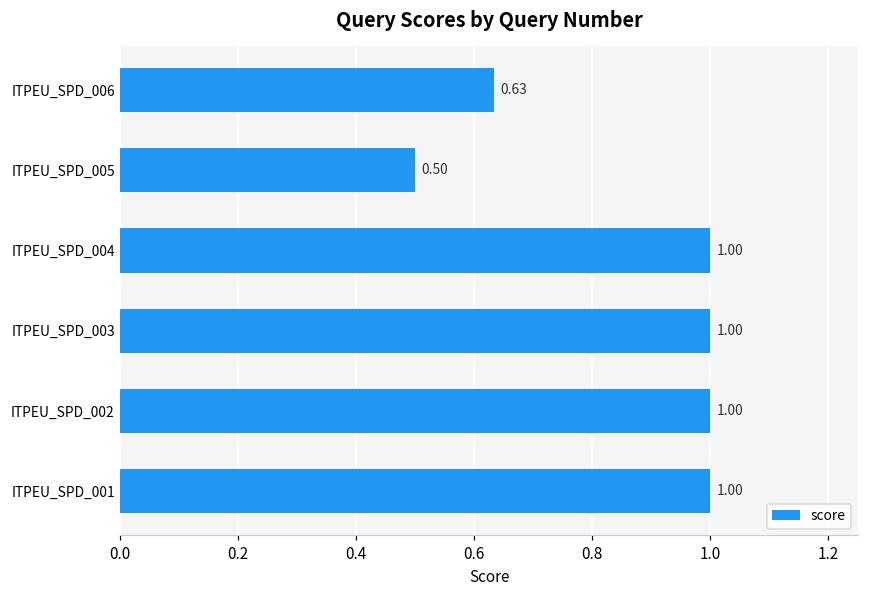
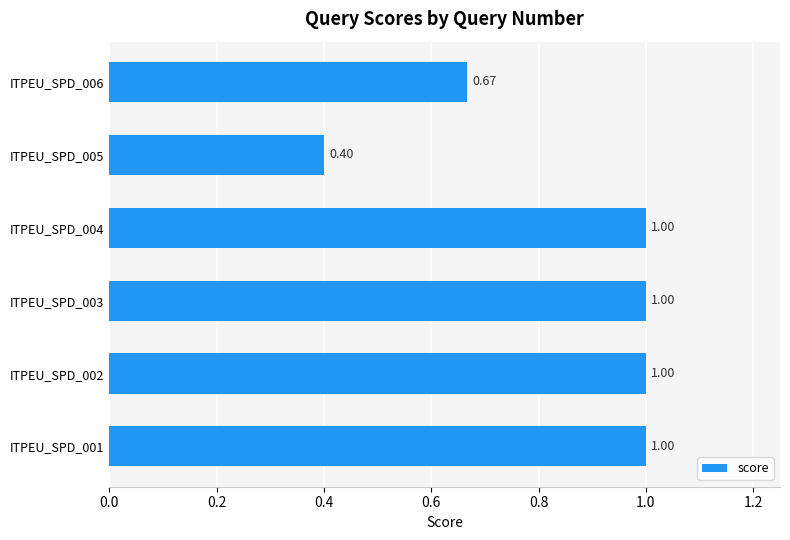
  {
-   "ITPEU_SPD_006": 0.63,
-   "ITPEU_SPD_005": 0.50,
+   "ITPEU_SPD_006": 0.67,
+   "ITPEU_SPD_005": 0.40,
    "ITPEU_SPD_004": 1.00,
    "ITPEU_SPD_003": 1.00,
    "ITPEU_SPD_002": 1.00,
    "ITPEU_SPD_001": 1.00
  }
